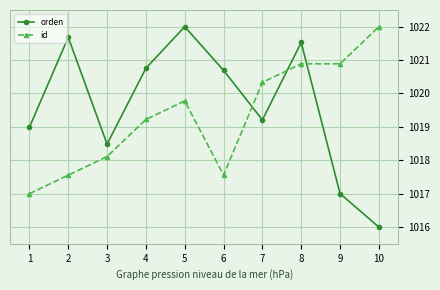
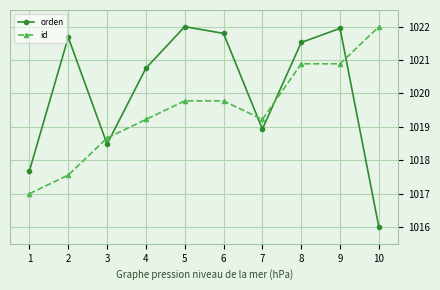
  {
    "orden": {
-     "1": 1019.0,
+     "1": 1017.7,
      "2": 1021.7,
      "3": 1018.5,
      "4": 1020.8,
      "5": 1022.0,
-     "6": 1020.7,
-     "7": 1019.2,
+     "6": 1021.8,
+     "7": 1018.9,
      "8": 1021.5,
-     "9": 1017.0,
+     "9": 1022.0,
      "10": 1016.0
    },
    "id": {
      "1": 1017.0,
      "2": 1017.6,
-     "3": 1018.1,
+     "3": 1018.7,
      "4": 1019.2,
      "5": 1019.8,
-     "6": 1017.6,
-     "7": 1020.3,
+     "6": 1019.8,
+     "7": 1019.2,
      "8": 1020.9,
      "9": 1020.9,
      "10": 1022.0
    }
  }
